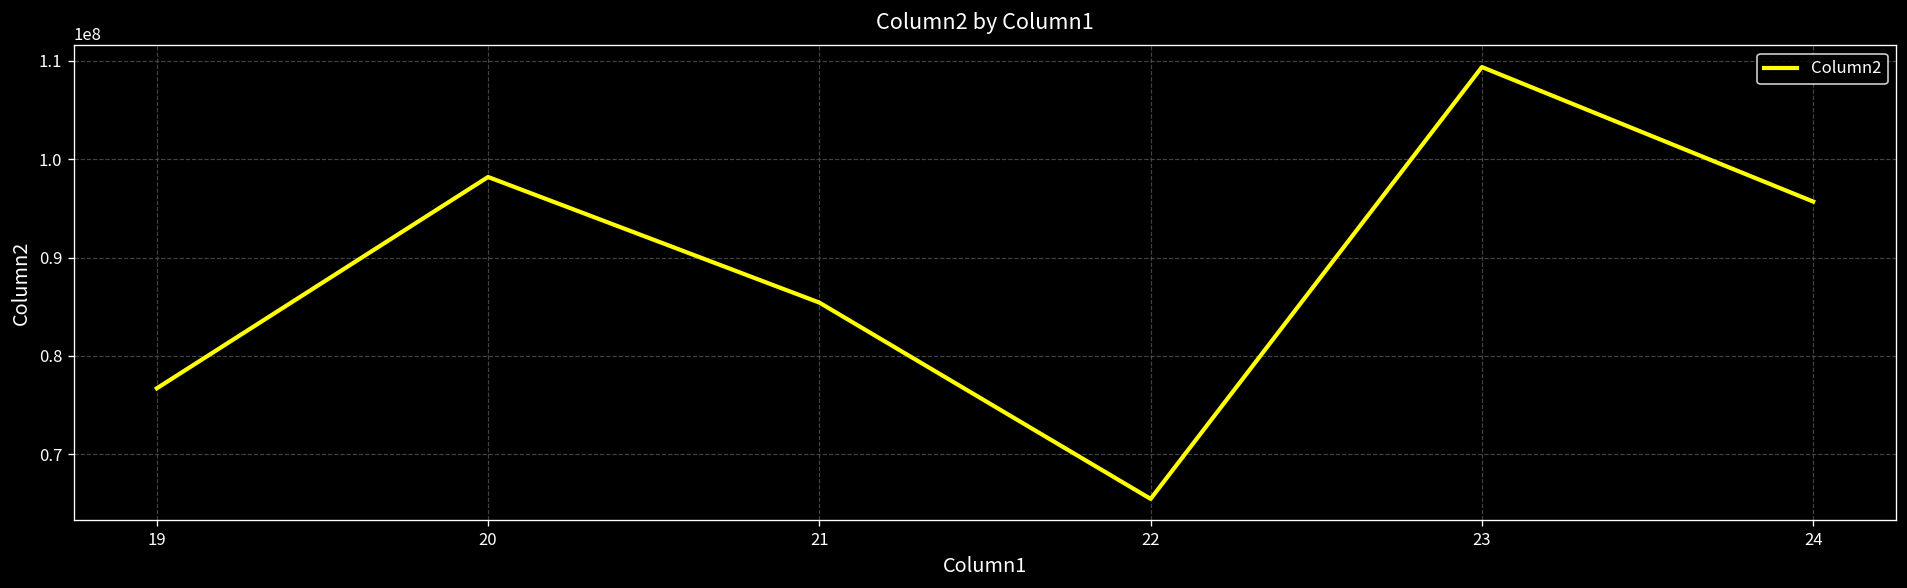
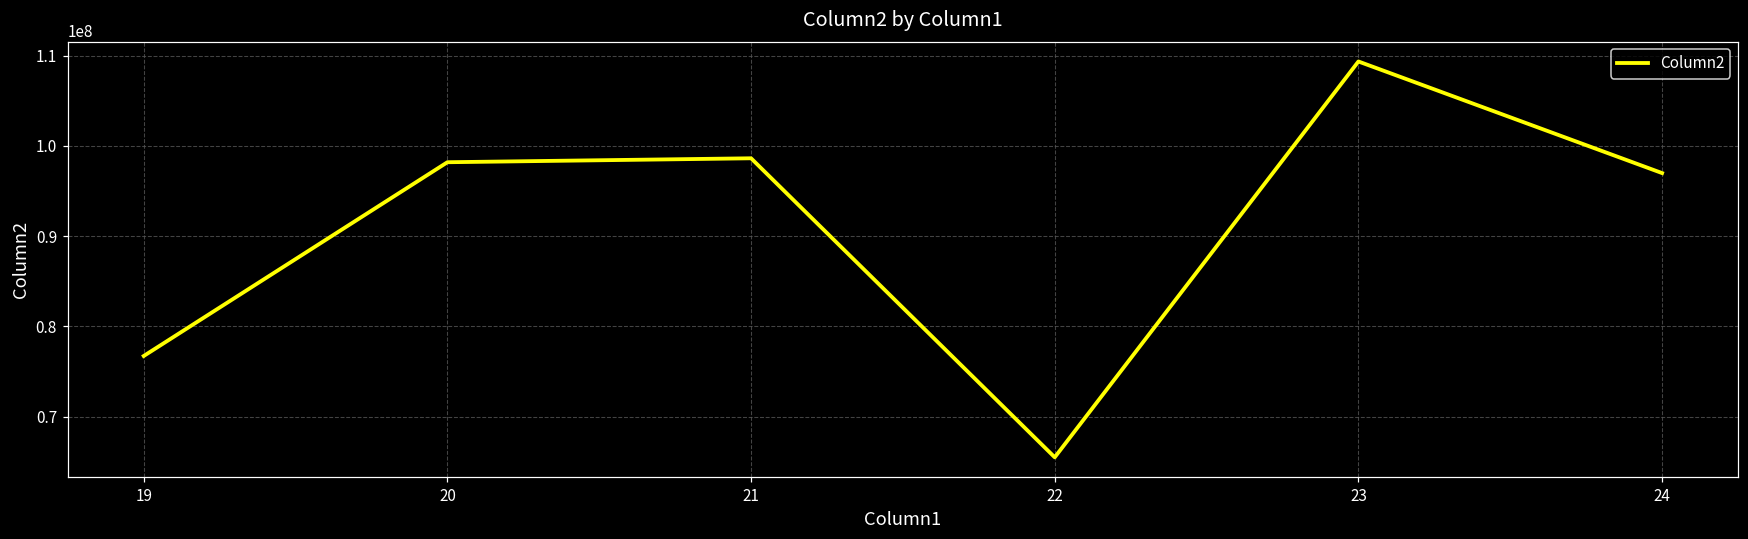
  {
    "19": 77000000,
    "20": 98000000,
-   "21": 85000000,
+   "21": 99000000,
    "22": 65000000,
    "23": 109000000,
-   "24": 96000000
+   "24": 97000000
  }
